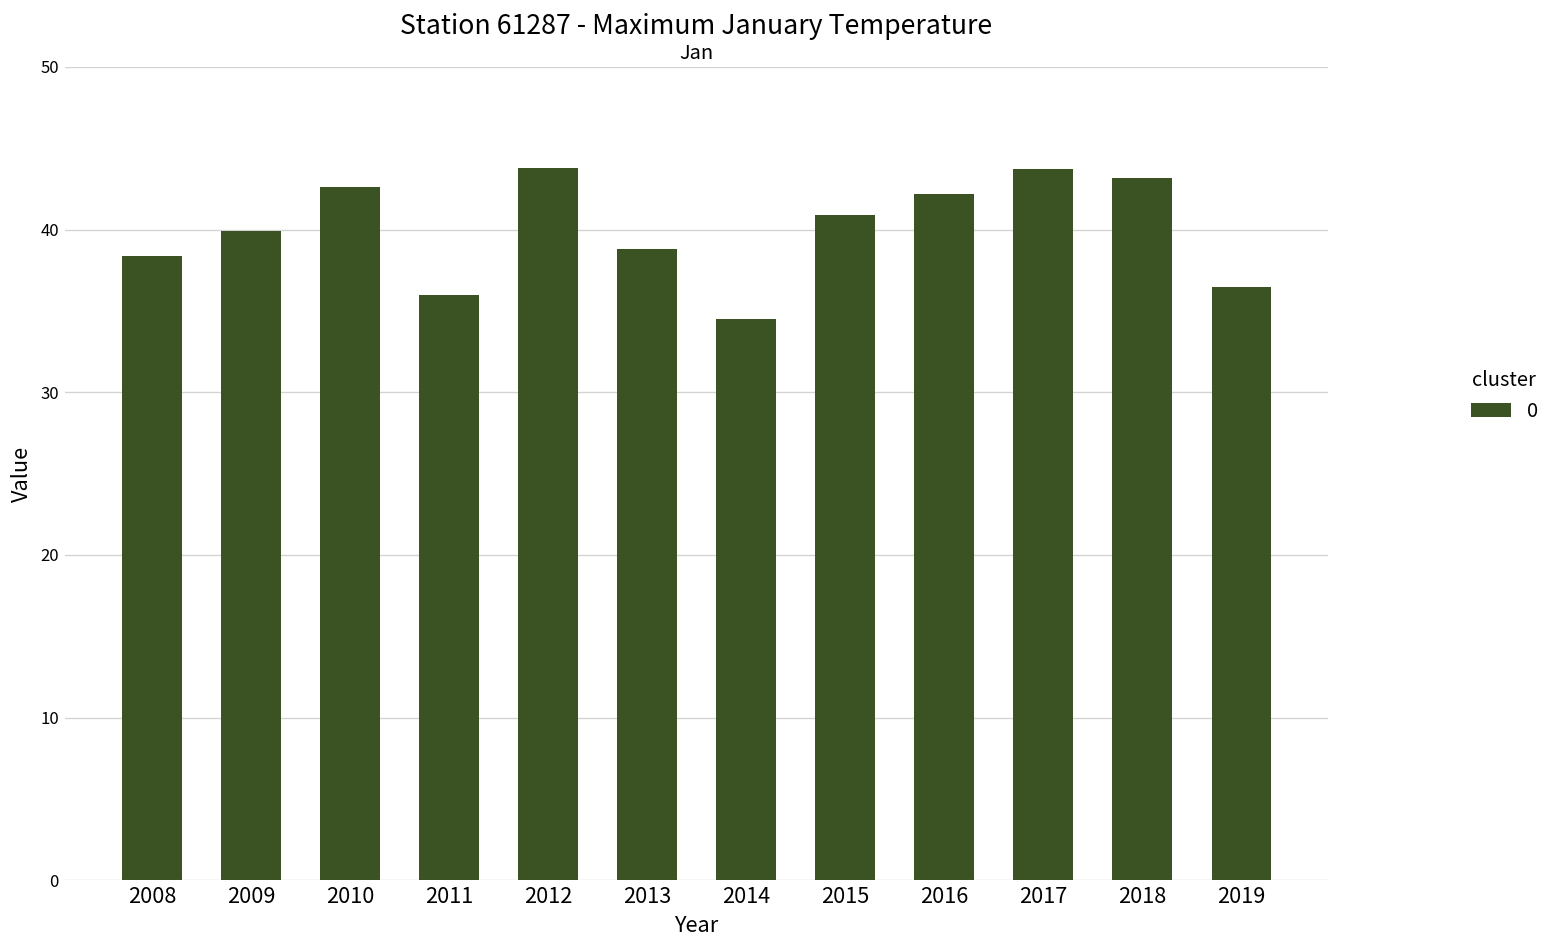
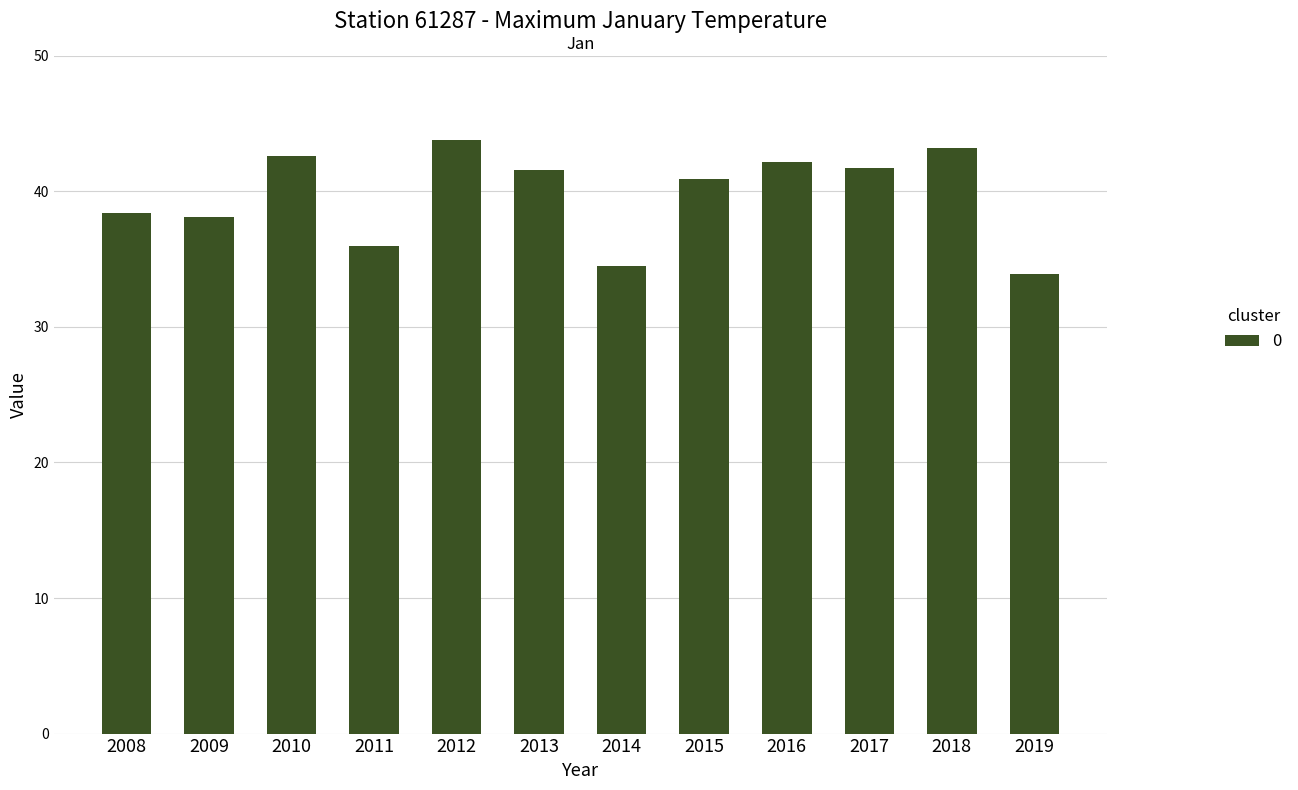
  {
    "2008": 38.4,
-   "2009": 39.9,
+   "2009": 38.1,
    "2010": 42.6,
    "2011": 36.0,
    "2012": 43.8,
-   "2013": 38.8,
+   "2013": 41.6,
    "2014": 34.5,
    "2015": 40.9,
    "2016": 42.2,
-   "2017": 43.7,
+   "2017": 41.7,
    "2018": 43.2,
-   "2019": 36.5
+   "2019": 33.9
  }
